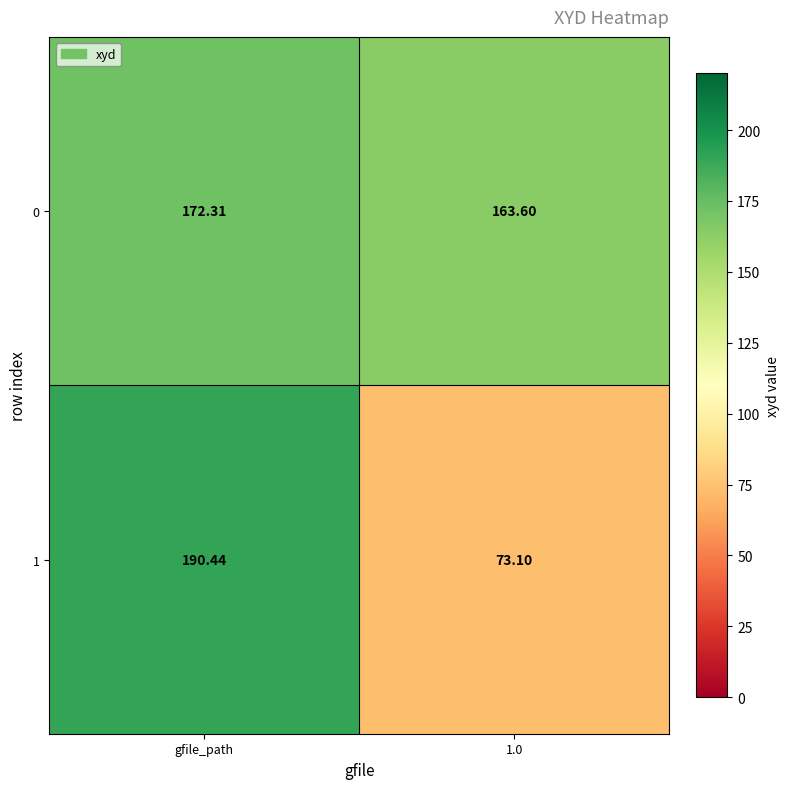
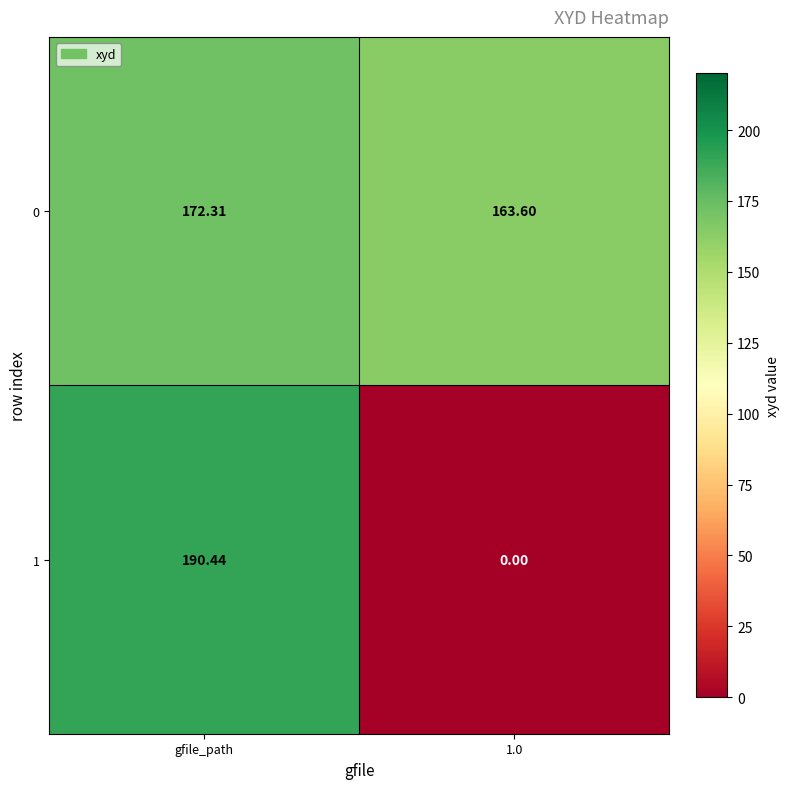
  {
    "0": {
      "gfile_path": 172.31,
      "1.0": 163.60
    },
    "1": {
      "gfile_path": 190.44,
-     "1.0": 73.10
+     "1.0": 0.00
    }
  }
